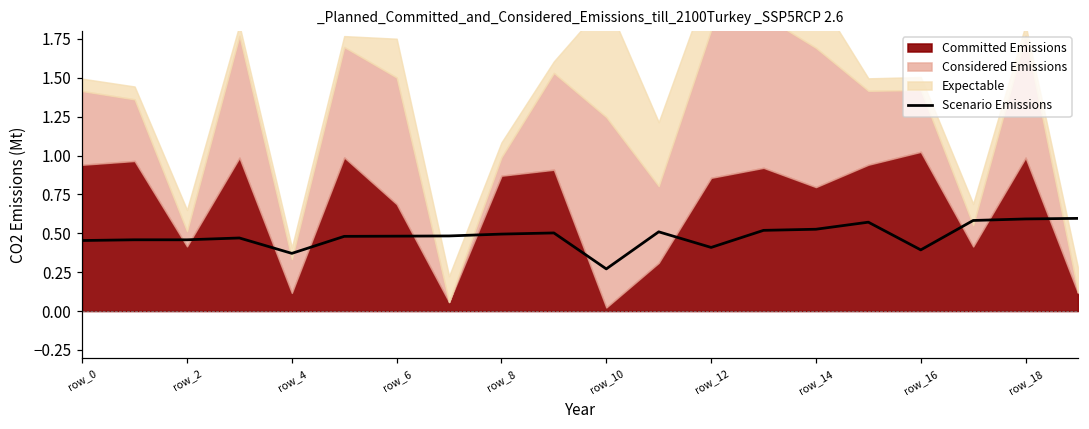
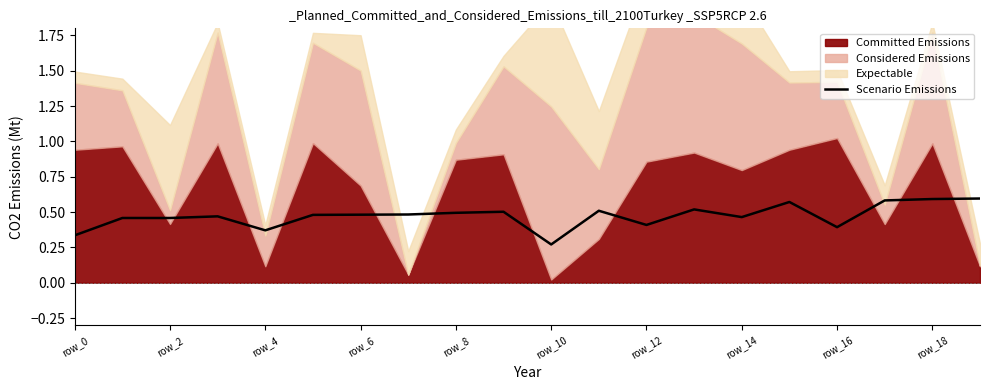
  {
    "Scenario Emissions": {
-     "row_0": 0.45,
+     "row_0": 0.34,
      "row_2": 0.46,
      "row_4": 0.37,
      "row_6": 0.48,
      "row_8": 0.49,
      "row_10": 0.27,
      "row_12": 0.41,
-     "row_14": 0.53,
+     "row_14": 0.46,
      "row_16": 0.39,
      "row_18": 0.59
    },
    "Committed Emissions": {
      "row_0": 0.94,
      "row_2": 0.42,
      "row_4": 0.12,
      "row_6": 0.69,
      "row_8": 0.87,
      "row_10": 0.02,
      "row_12": 0.86,
      "row_14": 0.80,
      "row_16": 1.02,
      "row_18": 0.99
    },
    "Considered Emissions": {
      "row_0": 0.47,
      "row_2": 0.10,
      "row_4": 0.22,
      "row_6": 0.81,
      "row_8": 0.12,
      "row_10": 1.22,
      "row_12": 0.95,
      "row_14": 0.90,
      "row_18": 0.78
    },
    "Expectable": {
      "row_0": 0.08,
-     "row_2": 0.14,
+     "row_2": 0.60,
      "row_4": 0.07,
      "row_6": 0.25,
      "row_8": 0.10
    }
  }
